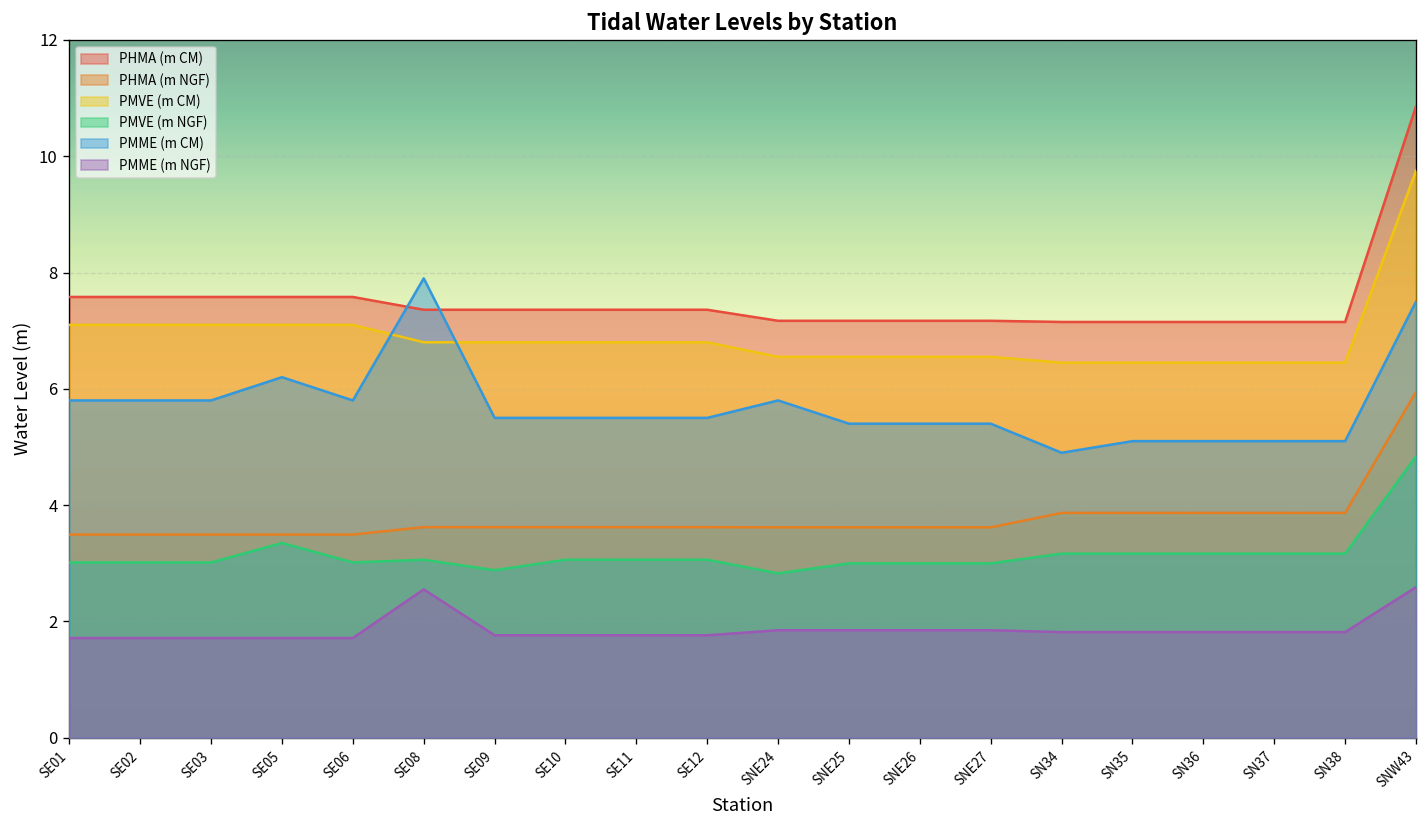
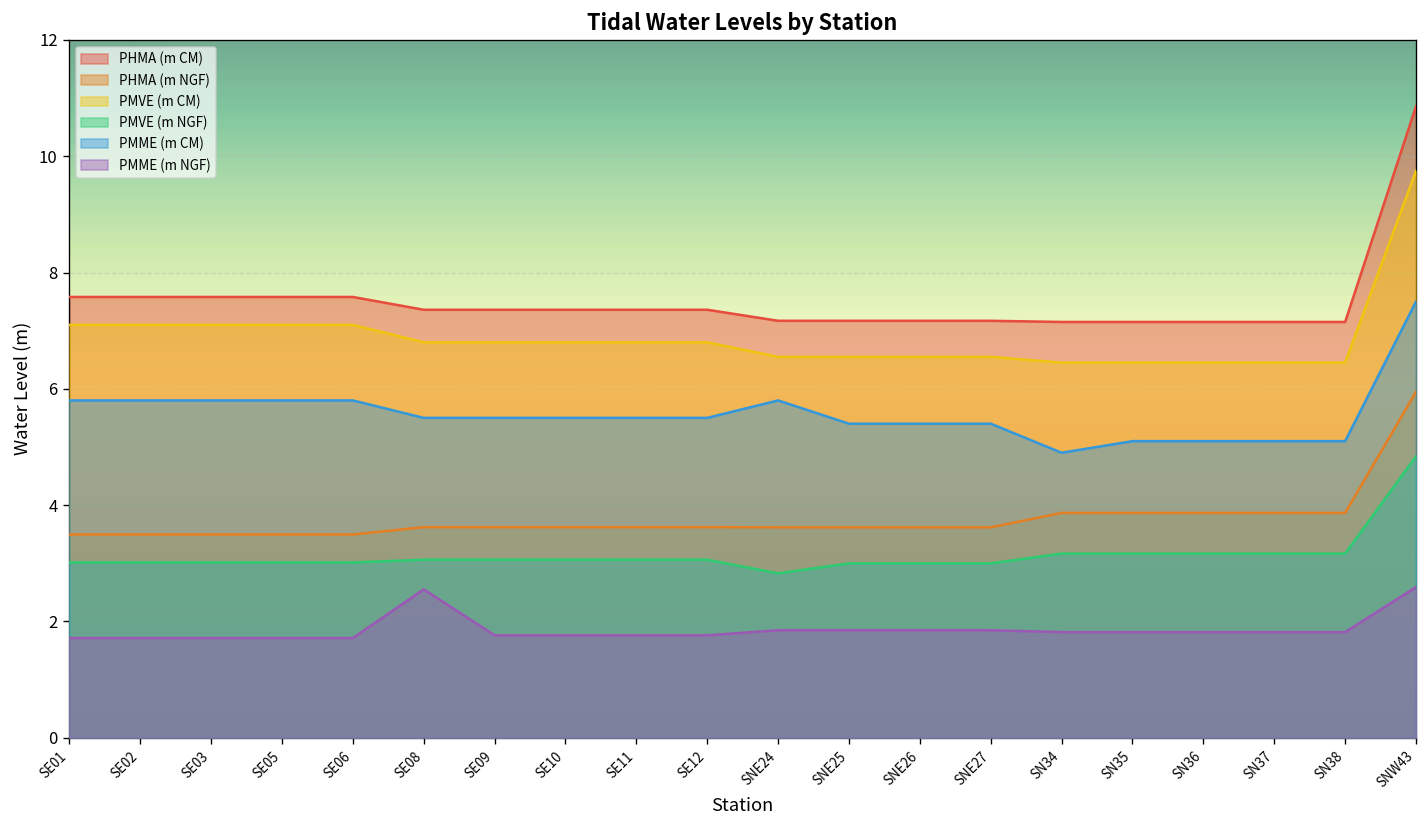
  {
    "PMVE (m NGF)": {
      "SE01": 3.0,
      "SE02": 3.0,
      "SE03": 3.0,
-     "SE05": 3.3,
+     "SE05": 3.0,
      "SE06": 3.0,
      "SE08": 3.1,
-     "SE09": 2.9,
+     "SE09": 3.1,
      "SE10": 3.1,
      "SE11": 3.1,
      "SE12": 3.1,
      "SNE24": 2.8,
      "SNE25": 3.0,
      "SNE26": 3.0,
      "SNE27": 3.0,
      "SN34": 3.2,
      "SN35": 3.2,
      "SN36": 3.2,
      "SN37": 3.2,
      "SN38": 3.2,
      "SNW43": 4.8
    },
    "PMME (m CM)": {
      "SE01": 5.8,
      "SE02": 5.8,
      "SE03": 5.8,
-     "SE05": 6.2,
+     "SE05": 5.8,
      "SE06": 5.8,
-     "SE08": 7.9,
+     "SE08": 5.5,
      "SE09": 5.5,
      "SE10": 5.5,
      "SE11": 5.5,
      "SE12": 5.5,
      "SNE24": 5.8,
      "SNE25": 5.4,
      "SNE26": 5.4,
      "SNE27": 5.4,
      "SN34": 4.9,
      "SN35": 5.1,
      "SN36": 5.1,
      "SN37": 5.1,
      "SN38": 5.1,
      "SNW43": 7.5
    },
    "PMME (m NGF)": {
      "SE01": 1.7,
      "SE02": 1.7,
      "SE03": 1.7,
      "SE05": 1.7,
      "SE06": 1.7,
      "SE08": 2.6,
      "SE09": 1.8,
      "SE10": 1.8,
      "SE11": 1.8,
      "SE12": 1.8,
      "SNE24": 1.8,
      "SNE25": 1.8,
      "SNE26": 1.8,
      "SNE27": 1.8,
      "SN34": 1.8,
      "SN35": 1.8,
      "SN36": 1.8,
      "SN37": 1.8,
      "SN38": 1.8,
      "SNW43": 2.6
    }
  }
